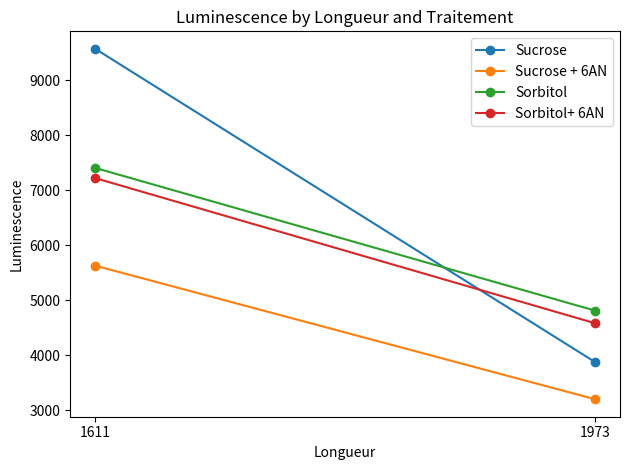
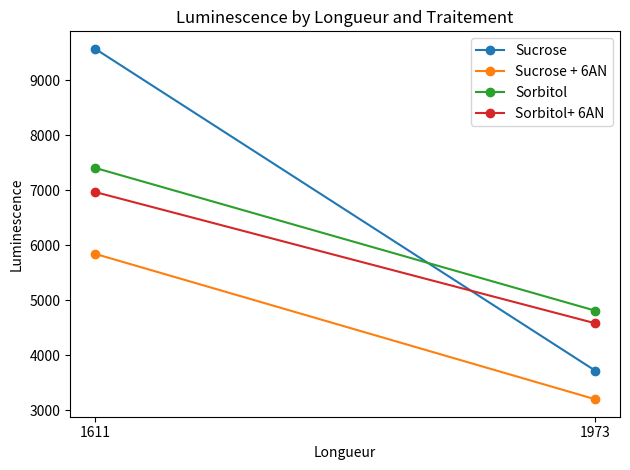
  {
    "Sucrose": {
      "1611": 9600,
-     "1973": 3900
+     "1973": 3700
    },
    "Sucrose + 6AN": {
-     "1611": 5600,
+     "1611": 5800,
      "1973": 3200
    },
    "Sorbitol": {
      "1611": 7400,
      "1973": 4800
    },
    "Sorbitol+ 6AN": {
-     "1611": 7200,
+     "1611": 7000,
      "1973": 4600
    }
  }
